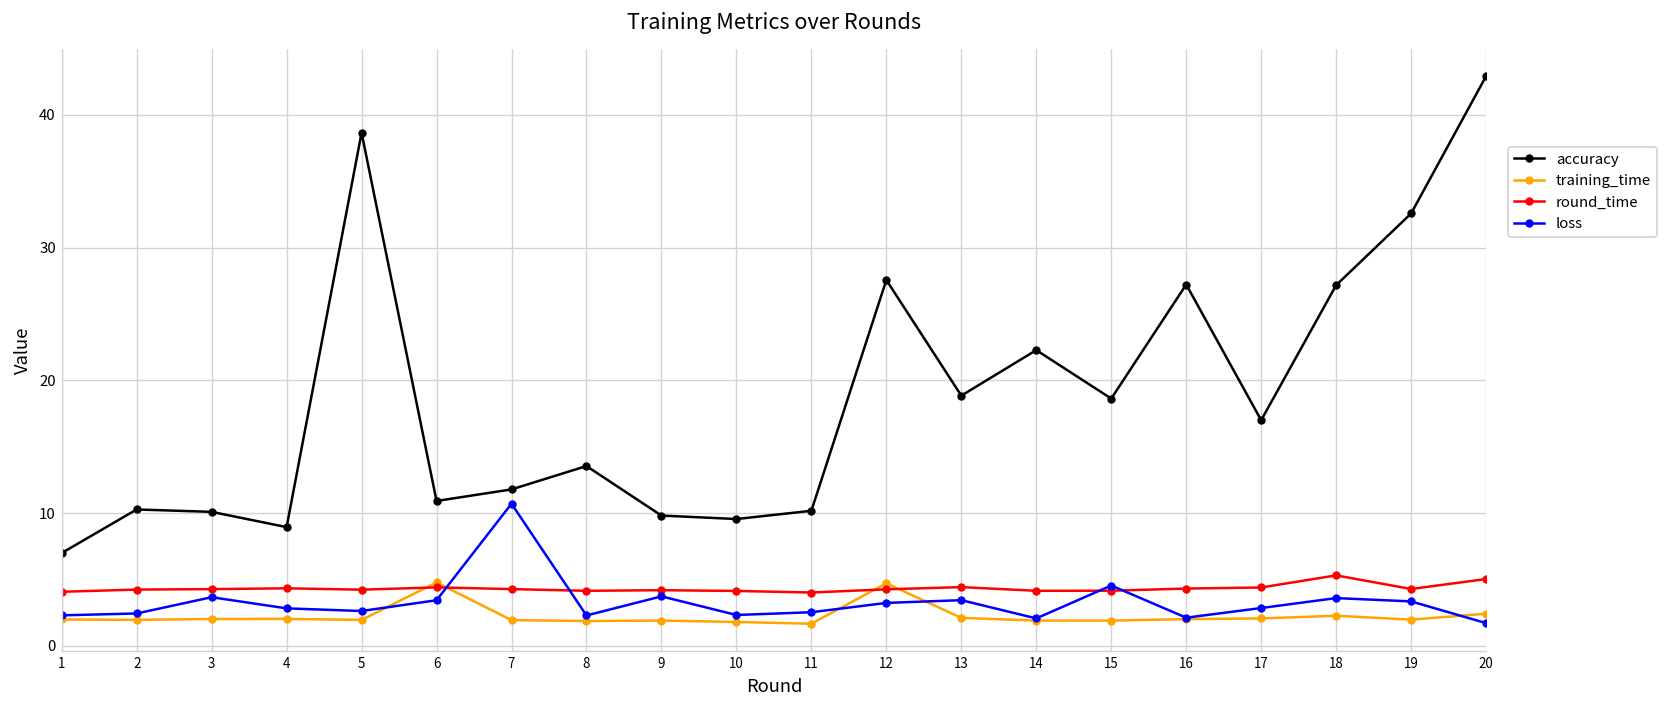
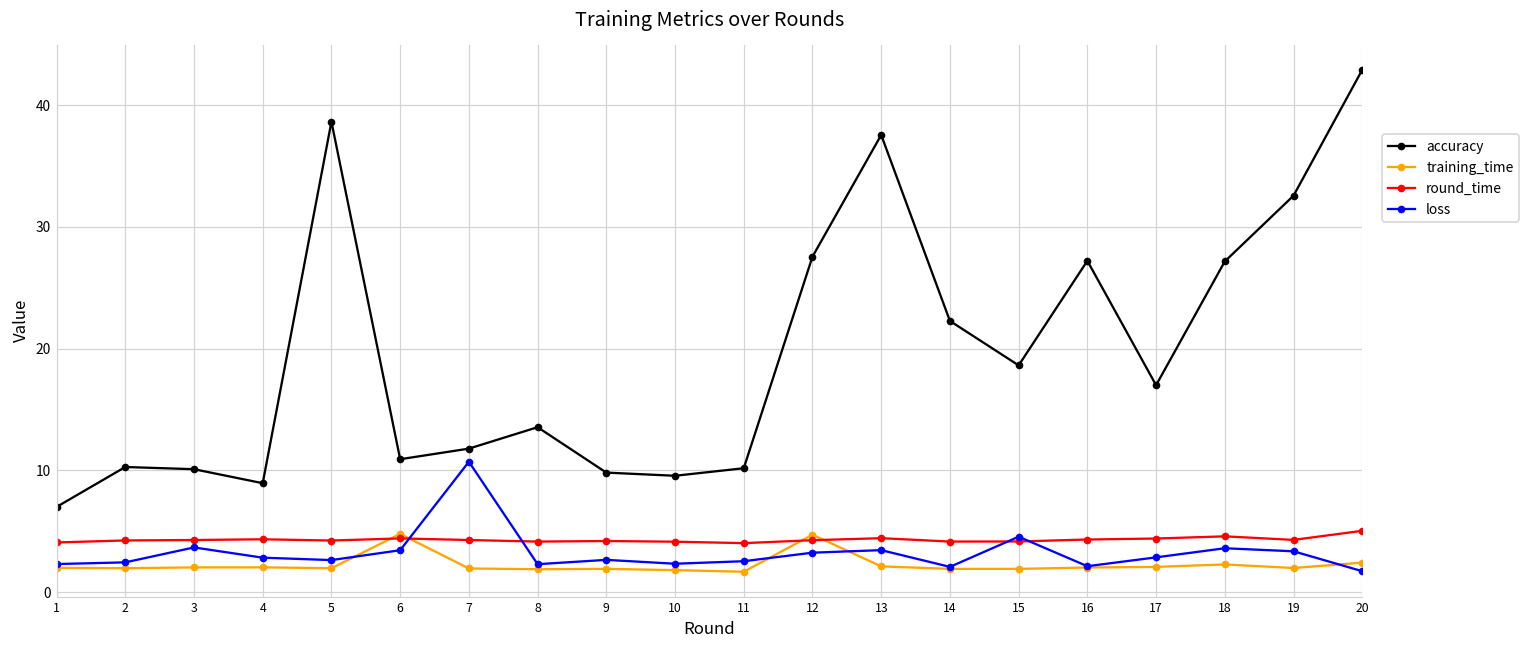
  {
    "accuracy": {
      "1": 7.0,
      "2": 10.3,
      "3": 10.1,
      "4": 9.0,
      "5": 38.7,
      "6": 10.9,
      "7": 11.8,
      "8": 13.6,
      "9": 9.8,
      "10": 9.6,
      "11": 10.2,
      "12": 27.6,
-     "13": 18.9,
+     "13": 37.6,
      "14": 22.3,
      "15": 18.6,
      "16": 27.2,
      "17": 17.0,
      "18": 27.2,
      "19": 32.6,
      "20": 42.9
    },
    "training_time": {
      "1": 2.0,
      "2": 2.0,
      "3": 2.0,
      "4": 2.0,
      "5": 2.0,
      "6": 4.8,
      "7": 1.9,
      "8": 1.9,
      "9": 1.9,
      "10": 1.8,
      "11": 1.7,
      "12": 4.7,
      "13": 2.1,
      "15": 1.9,
      "17": 2.1,
      "18": 2.3,
      "19": 2.0,
      "20": 2.4
    },
    "round_time": {
      "1": 4.1,
      "2": 4.2,
      "3": 4.3,
      "4": 4.3,
      "5": 4.2,
      "6": 4.4,
      "7": 4.3,
      "8": 4.2,
      "9": 4.2,
      "10": 4.1,
      "11": 4.0,
      "12": 4.3,
      "13": 4.4,
      "14": 4.2,
      "15": 4.2,
      "16": 4.3,
      "17": 4.4,
-     "18": 5.3,
+     "18": 4.6,
      "19": 4.3,
      "20": 5.0
    },
    "loss": {
      "1": 2.3,
      "2": 2.4,
      "3": 3.7,
      "4": 2.8,
      "5": 2.6,
      "6": 3.4,
      "7": 10.7,
      "8": 2.3,
-     "9": 3.7,
+     "9": 2.7,
      "10": 2.3,
      "11": 2.5,
      "12": 3.2,
      "13": 3.4,
      "15": 4.6,
      "17": 2.9,
      "18": 3.6,
      "19": 3.4,
      "20": 1.7
    }
  }
